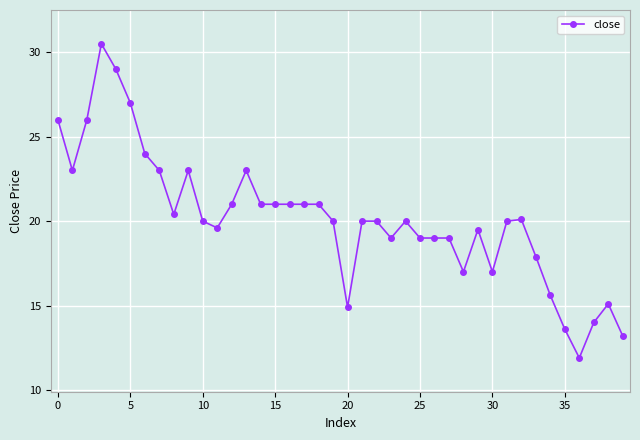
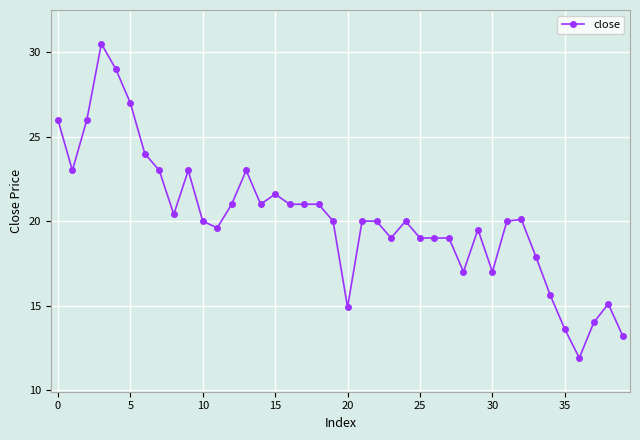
  {
    "0": 26.0,
    "5": 27.0,
    "10": 20.0,
-   "15": 21.0,
+   "15": 21.6,
    "20": 14.9,
    "25": 19.0,
    "30": 17.0,
    "35": 13.6
  }
